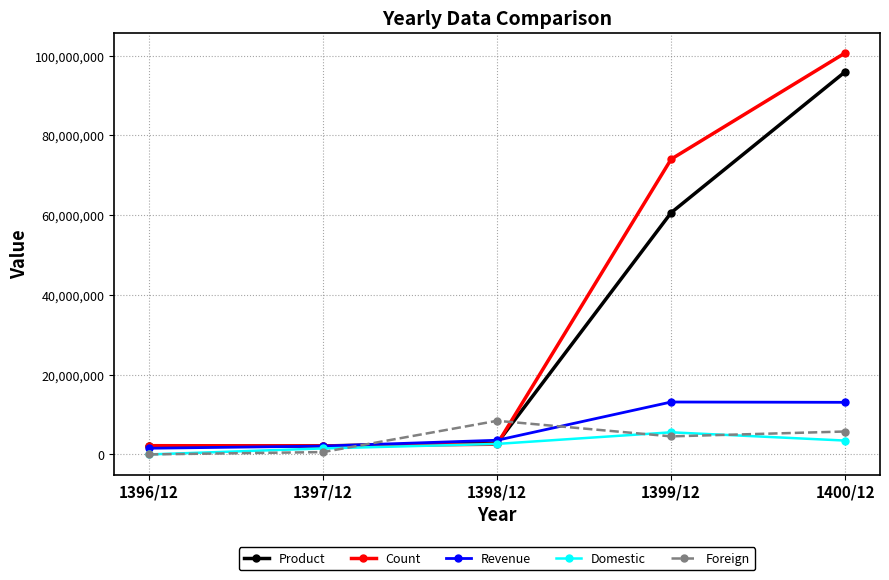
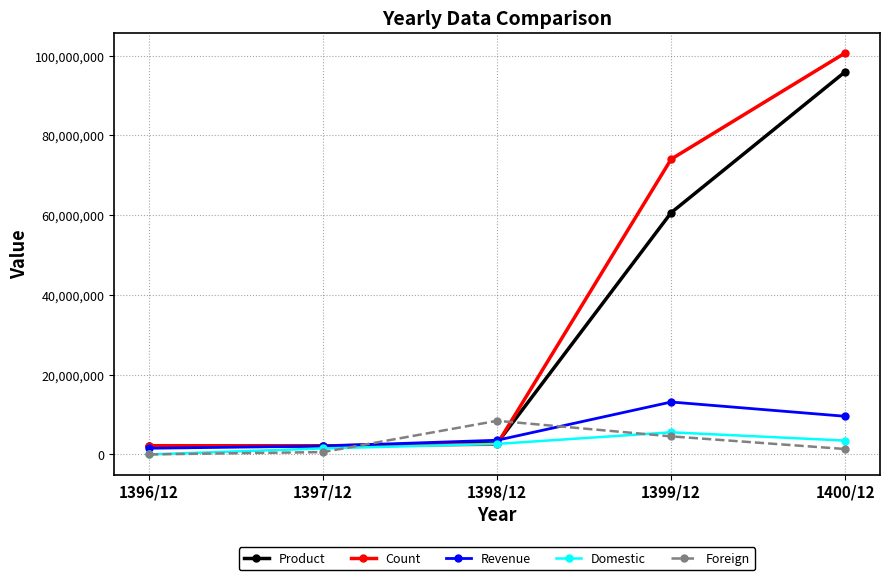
  {
    "Product": {
      "1399/12": "61,000,000",
      "1400/12": "96,000,000"
    },
    "Count": {
      "1399/12": "74,000,000",
      "1400/12": "101,000,000"
    },
    "Revenue": {
      "1398/12": "4,000,000",
      "1399/12": "13,000,000",
-     "1400/12": "13,000,000"
+     "1400/12": "10,000,000"
    },
    "Domestic": {
      "1399/12": "6,000,000",
      "1400/12": "3,000,000"
    },
    "Foreign": {
      "1397/12": "1,000,000",
      "1398/12": "8,000,000",
      "1399/12": "5,000,000",
-     "1400/12": "6,000,000"
+     "1400/12": "1,000,000"
    }
  }
